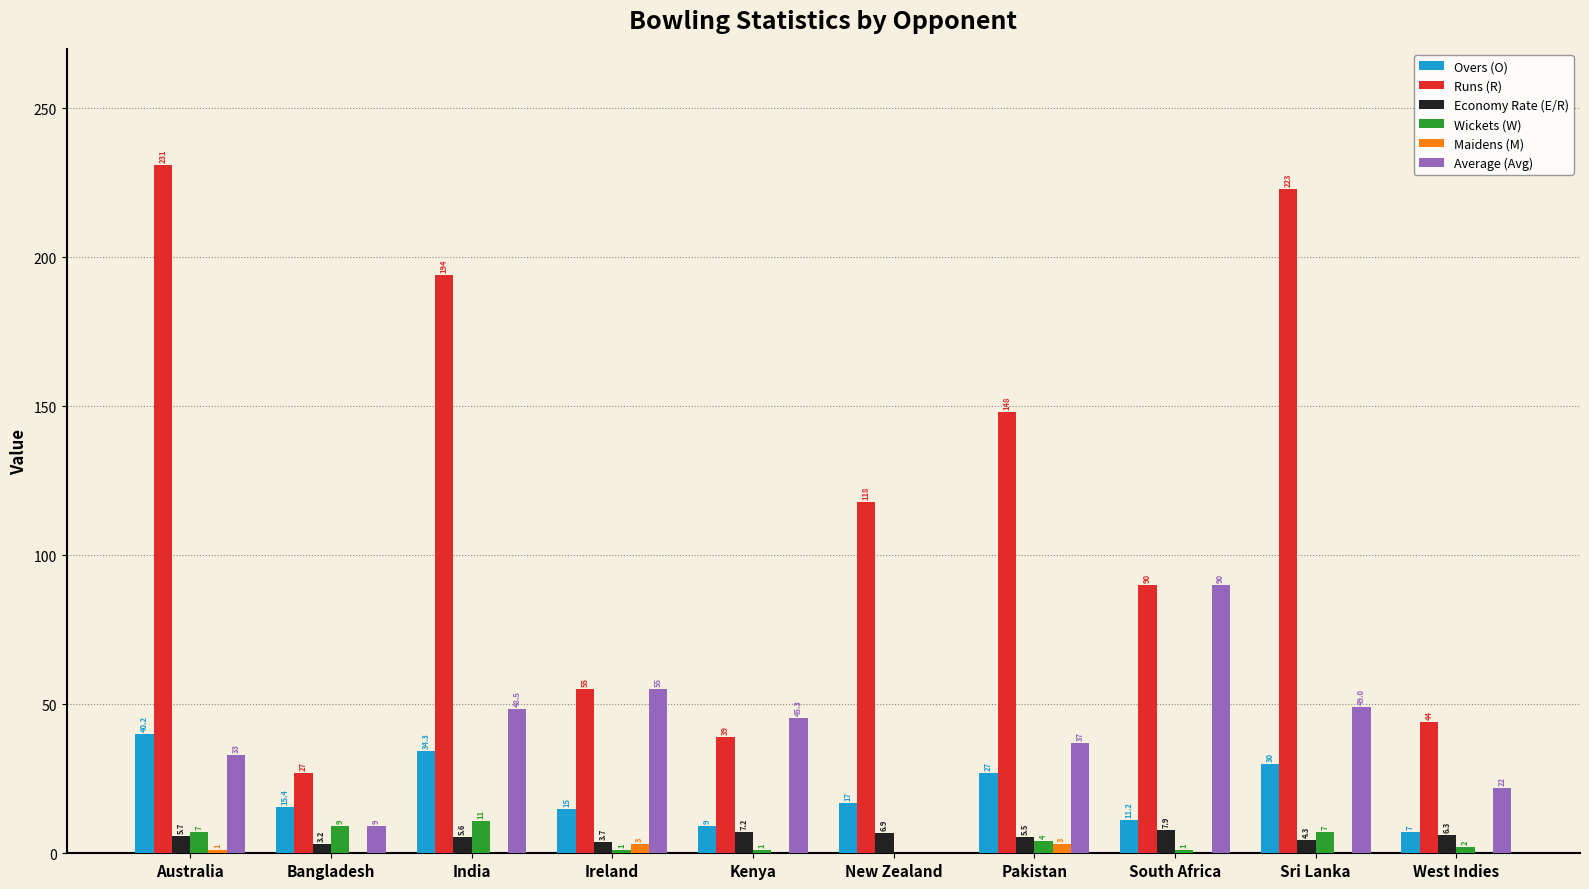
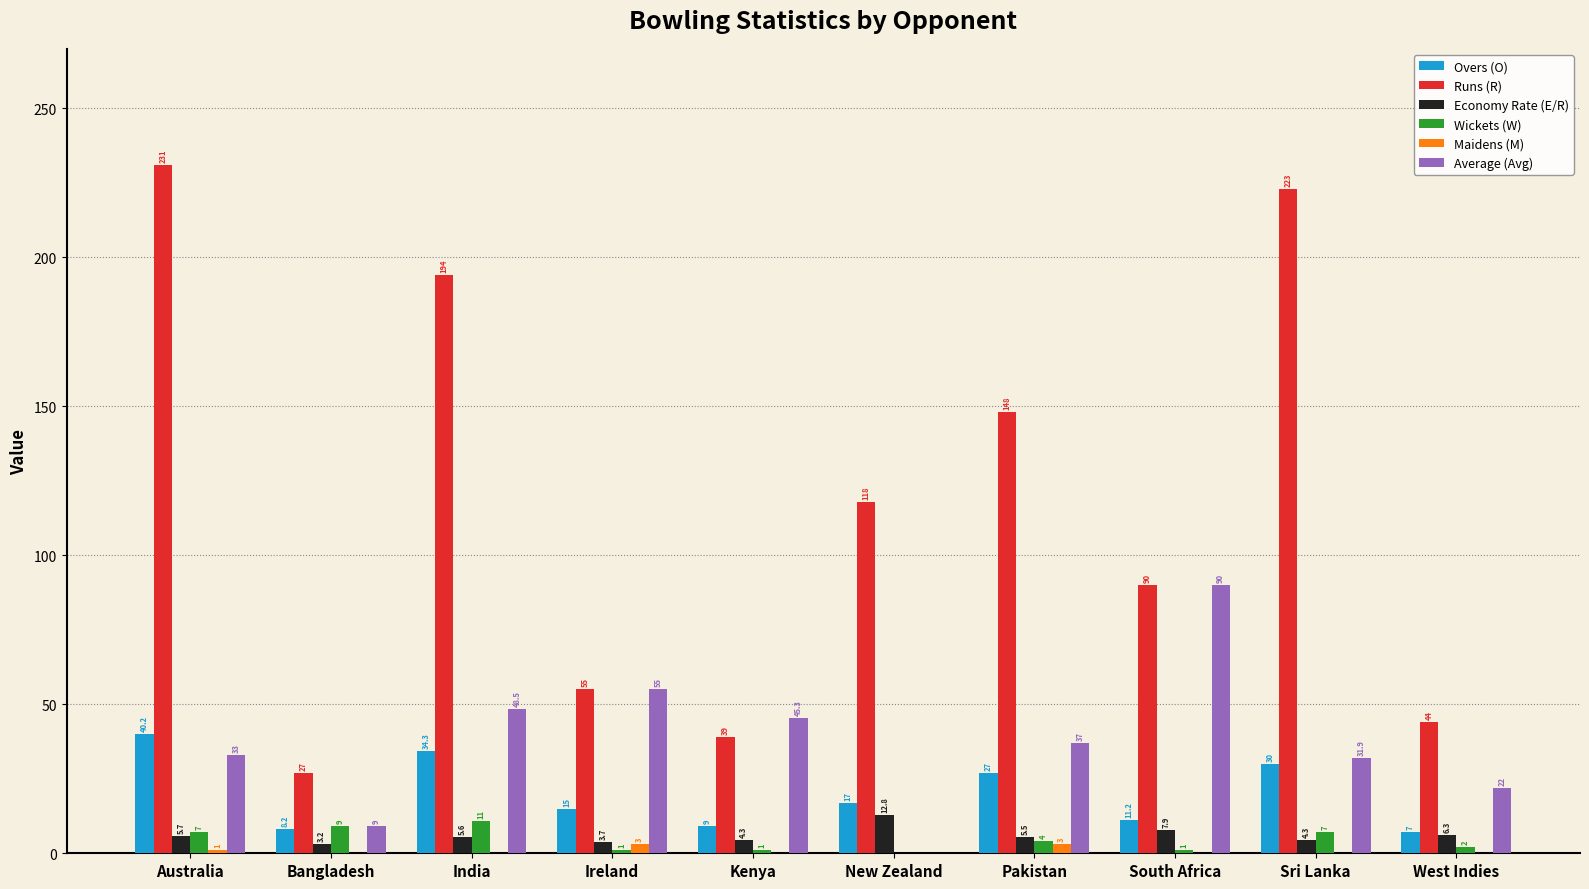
  {
    "Overs (O)": {
      "Australia": 40.2,
-     "Bangladesh": 15.4,
+     "Bangladesh": 8.2,
      "India": 34.3,
      "Ireland": 15,
      "Kenya": 9,
      "New Zealand": 17,
      "Pakistan": 27,
      "South Africa": 11.2,
      "Sri Lanka": 30,
      "West Indies": 7
    },
    "Runs (R)": {
      "Australia": 231,
      "Bangladesh": 27,
      "India": 194,
      "Ireland": 55,
      "Kenya": 39,
      "New Zealand": 118,
      "Pakistan": 148,
      "South Africa": 90,
      "Sri Lanka": 223,
      "West Indies": 44
    },
    "Economy Rate (E/R)": {
      "Australia": 5.7,
      "Bangladesh": 3.2,
      "India": 5.6,
      "Ireland": 3.7,
-     "Kenya": 7.2,
-     "New Zealand": 6.9,
+     "Kenya": 4.3,
+     "New Zealand": 12.8,
      "Pakistan": 5.5,
      "South Africa": 7.9,
      "Sri Lanka": 4.3,
      "West Indies": 6.3
    },
    "Wickets (W)": {
      "Australia": 7,
      "Bangladesh": 9,
      "India": 11,
      "Ireland": 1,
      "Kenya": 1,
      "Pakistan": 4,
      "South Africa": 1,
      "Sri Lanka": 7,
      "West Indies": 2
    },
    "Maidens (M)": {
      "Australia": 1,
      "Ireland": 3,
      "Pakistan": 3
    },
    "Average (Avg)": {
      "Australia": 33,
      "Bangladesh": 9,
      "India": 48.5,
      "Ireland": 55,
      "Kenya": 45.3,
      "Pakistan": 37,
      "South Africa": 90,
-     "Sri Lanka": 49.0,
+     "Sri Lanka": 31.9,
      "West Indies": 22
    }
  }
